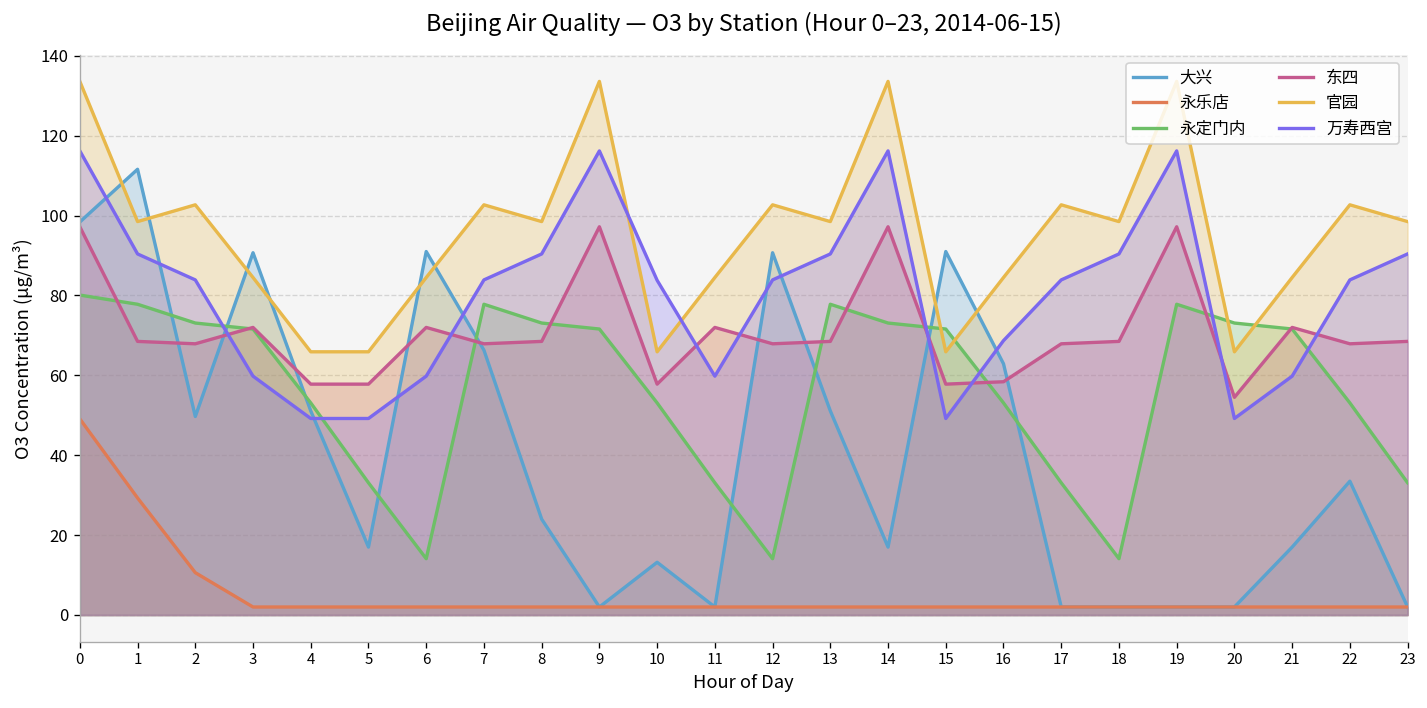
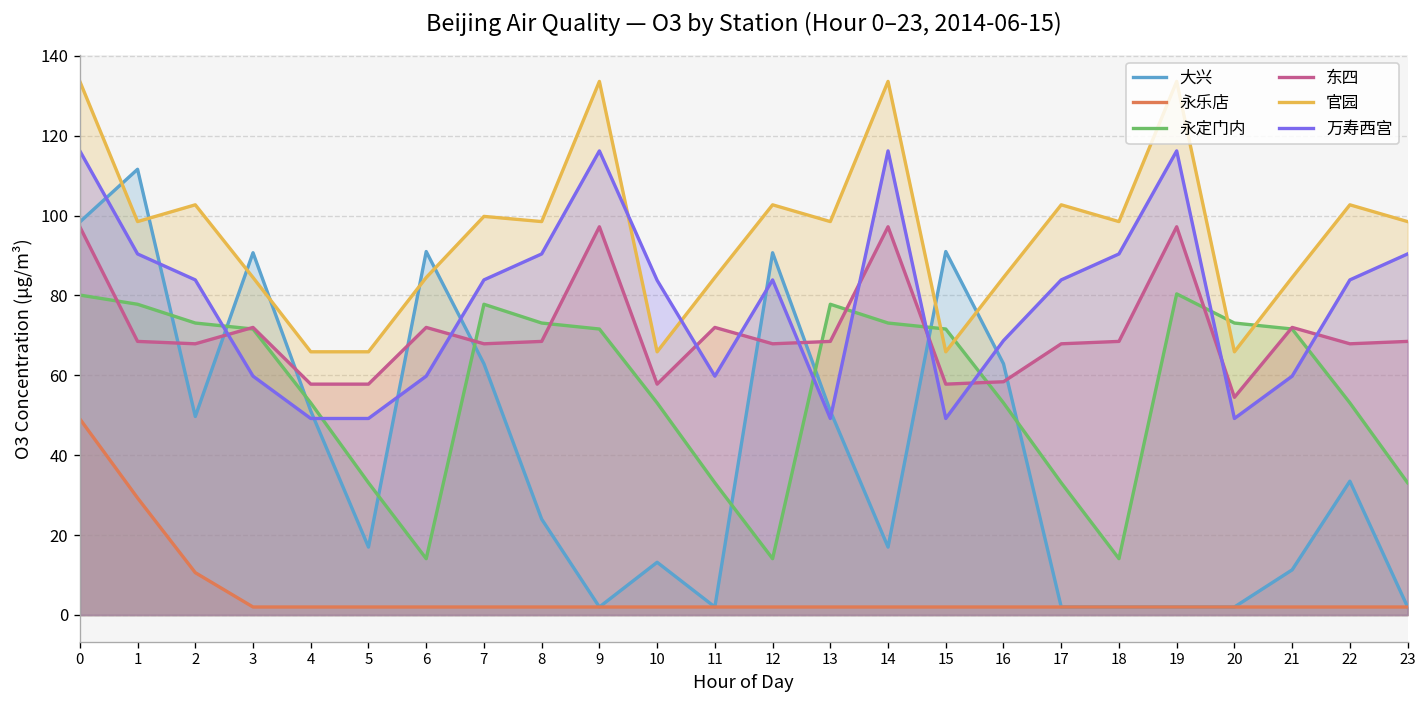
  {
    "大兴": {
      "0": 98,
      "1": 112,
      "2": 50,
      "3": 91,
      "4": 51,
      "5": 17,
      "6": 91,
-     "7": 66,
+     "7": 63,
      "8": 24,
      "10": 13,
      "12": 91,
      "13": 51,
      "14": 17,
      "15": 91,
      "16": 63,
-     "21": 17,
+     "21": 11,
      "22": 34
    },
    "永乐店": {
      "0": 49,
      "1": 29,
      "2": 11,
      "3": 2,
      "4": 2,
      "5": 2,
      "6": 2,
      "7": 2,
      "8": 2,
      "10": 2,
      "12": 2,
      "13": 2,
      "14": 2,
      "15": 2,
      "16": 2,
      "21": 2,
      "22": 2
    },
    "永定门内": {
      "0": 80,
      "1": 78,
      "2": 73,
      "4": 53,
      "5": 33,
      "6": 14,
      "7": 78,
      "8": 73,
      "9": 72,
      "10": 53,
      "11": 33,
      "12": 14,
      "13": 78,
      "14": 73,
      "15": 72,
      "16": 53,
      "17": 33,
      "18": 14,
-     "19": 78,
+     "19": 80,
      "20": 73,
      "22": 53,
      "23": 33
    },
    "东四": {
      "0": 97,
      "1": 69,
      "2": 68,
      "4": 58,
      "5": 58,
      "6": 72,
      "7": 68,
      "8": 69,
      "9": 97,
      "10": 58,
      "11": 72,
      "12": 68,
      "13": 69,
      "14": 97,
      "15": 58,
      "16": 58,
      "17": 68,
      "18": 69,
      "19": 97,
      "20": 55,
      "22": 68,
      "23": 69
    },
    "官园": {
      "0": 134,
      "1": 99,
      "2": 103,
      "3": 85,
      "4": 66,
      "5": 66,
      "6": 85,
-     "7": 103,
+     "7": 100,
      "8": 99,
      "9": 134,
      "10": 66,
      "11": 85,
      "12": 103,
      "13": 99,
      "14": 134,
      "15": 66,
      "16": 85,
      "17": 103,
      "18": 99,
      "20": 66,
      "21": 85,
      "22": 103,
      "23": 99
    },
    "万寿西宫": {
      "0": 116,
      "1": 90,
      "2": 84,
      "3": 60,
      "4": 49,
      "5": 49,
      "6": 60,
      "7": 84,
      "8": 90,
      "9": 116,
      "10": 84,
      "11": 60,
      "12": 84,
-     "13": 90,
+     "13": 49,
      "14": 116,
      "15": 49,
      "16": 69,
      "17": 84,
      "18": 90,
      "19": 116,
      "20": 49,
      "21": 60,
      "22": 84,
      "23": 90
    }
  }
